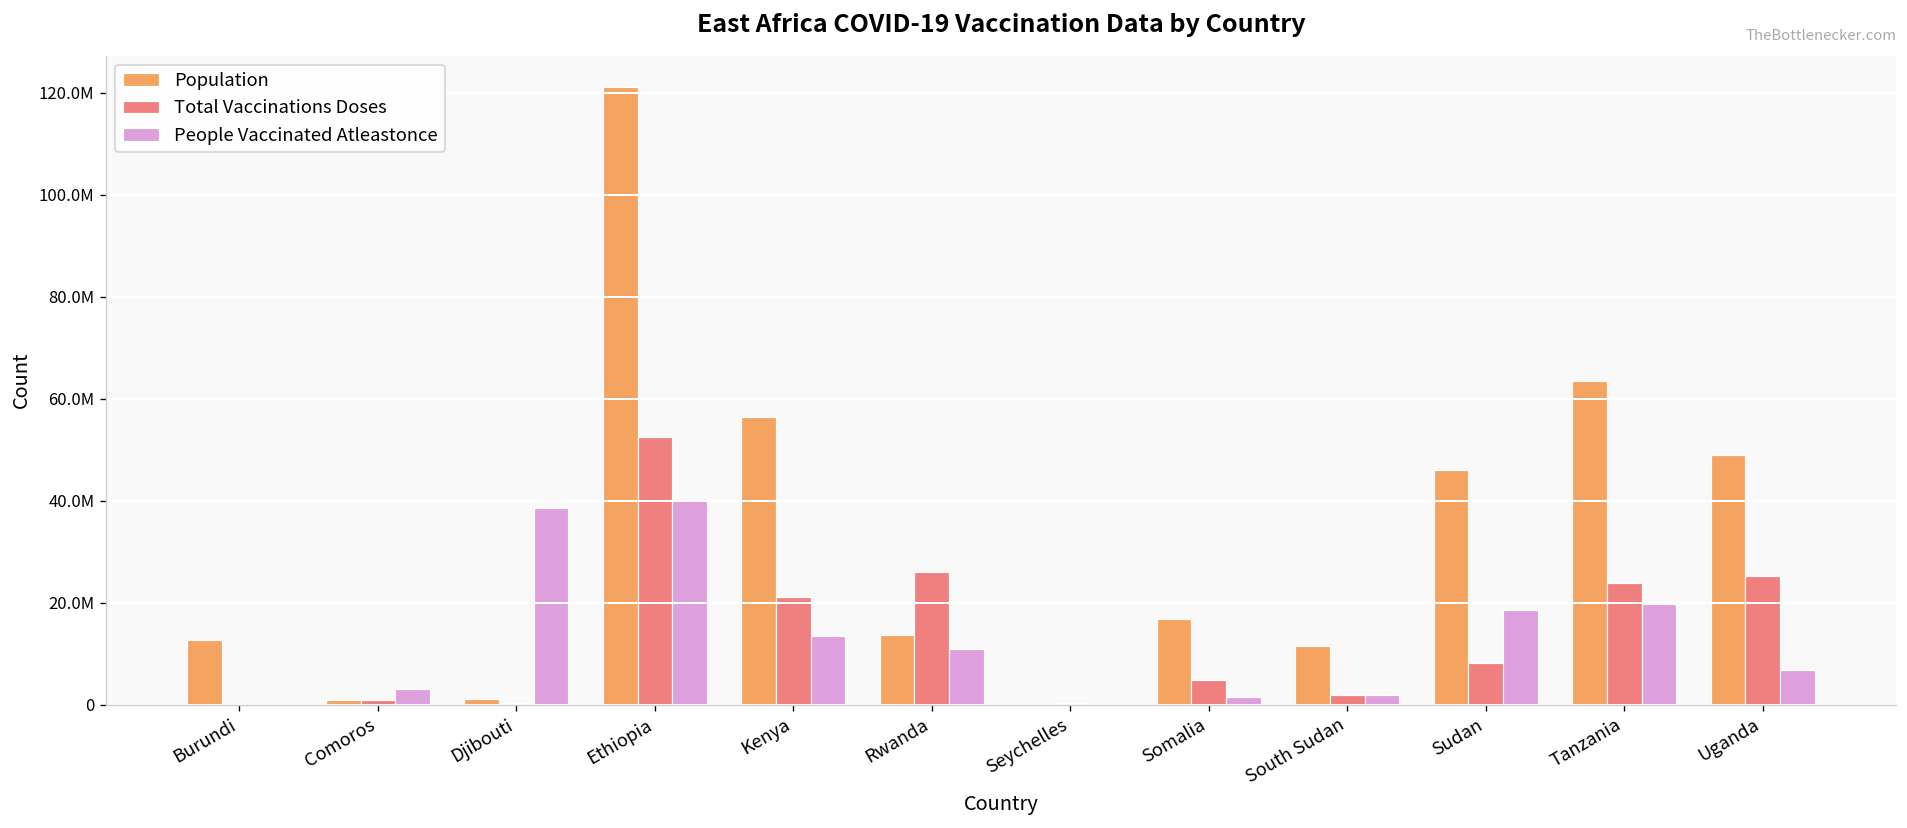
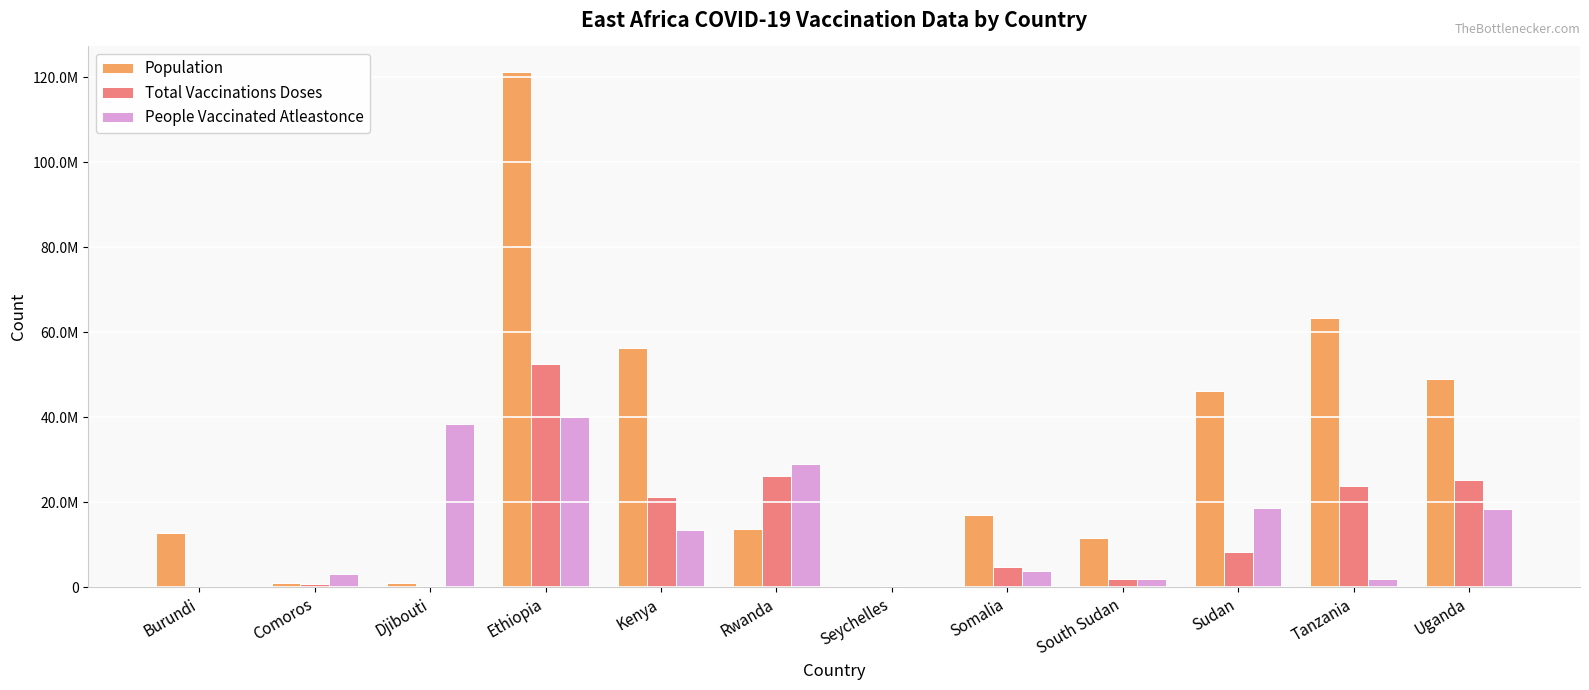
  {
    "People Vaccinated Atleastonce": {
      "Comoros": 3000000,
      "Djibouti": 39000000,
      "Ethiopia": 40000000,
      "Kenya": 13000000,
-     "Rwanda": 11000000,
-     "Somalia": 1000000,
+     "Rwanda": 29000000,
+     "Somalia": 4000000,
      "South Sudan": 2000000,
      "Sudan": 19000000,
-     "Tanzania": 20000000,
-     "Uganda": 7000000
+     "Tanzania": 2000000,
+     "Uganda": 18000000
    }
  }
